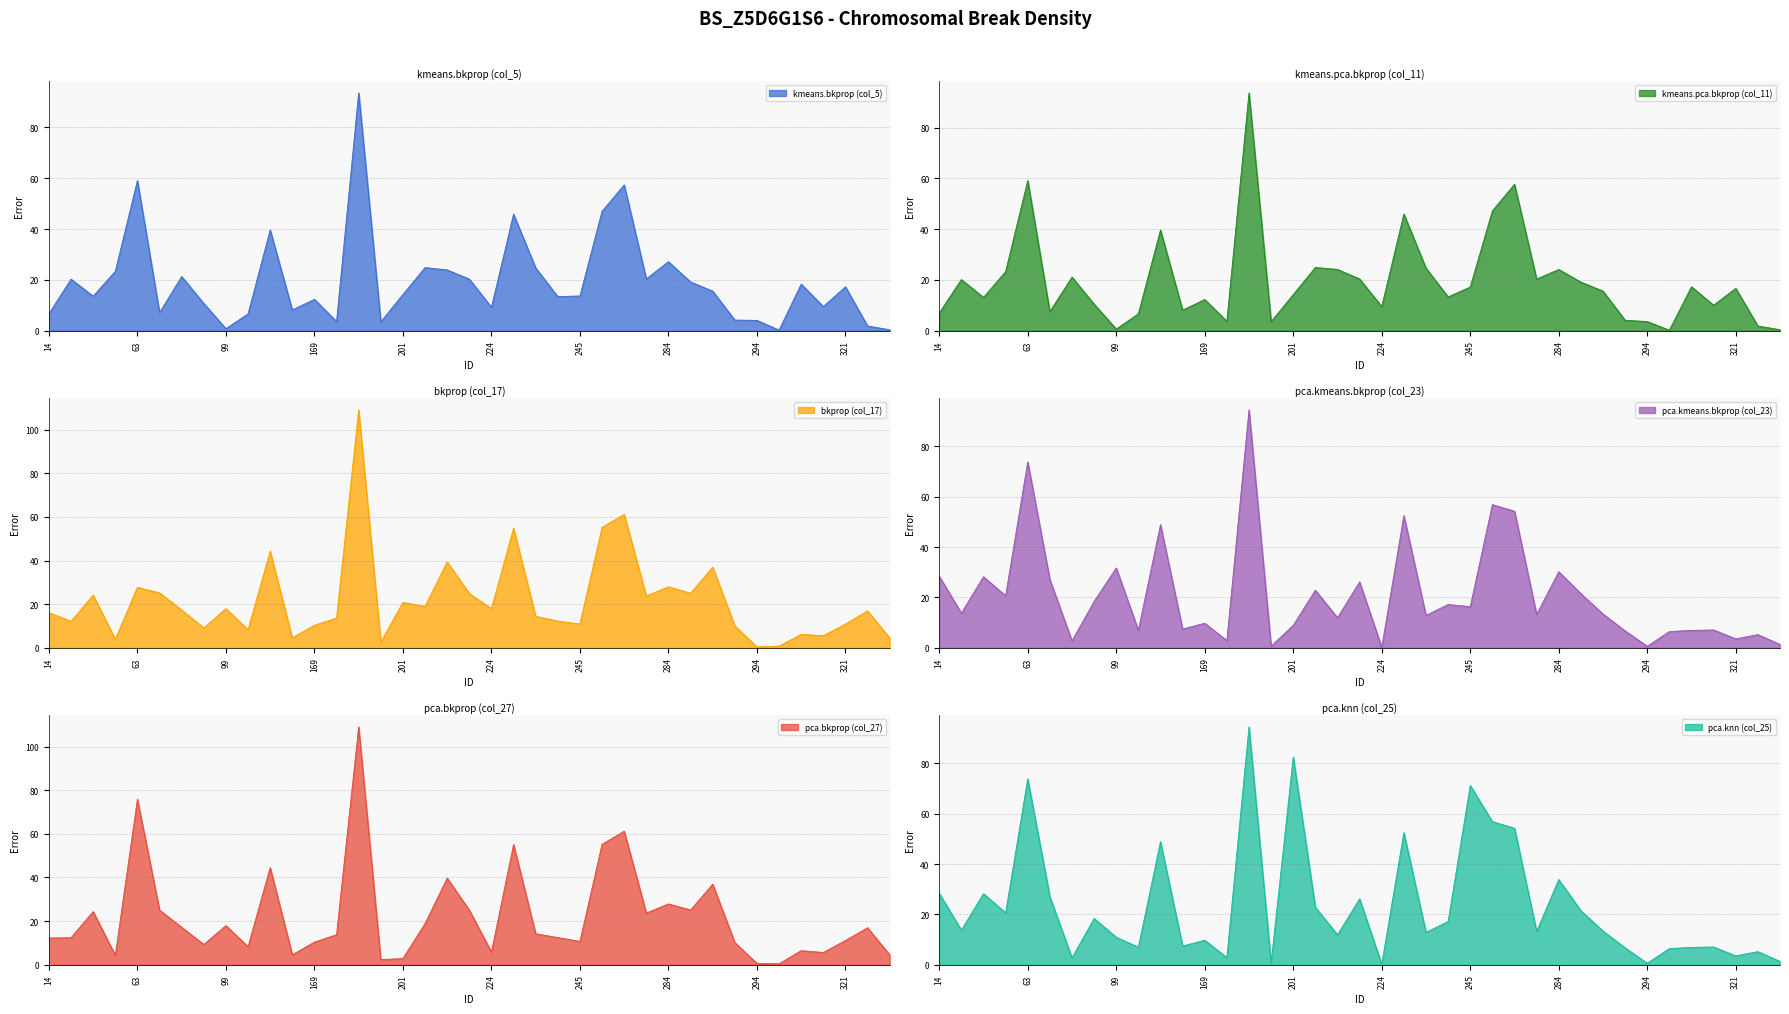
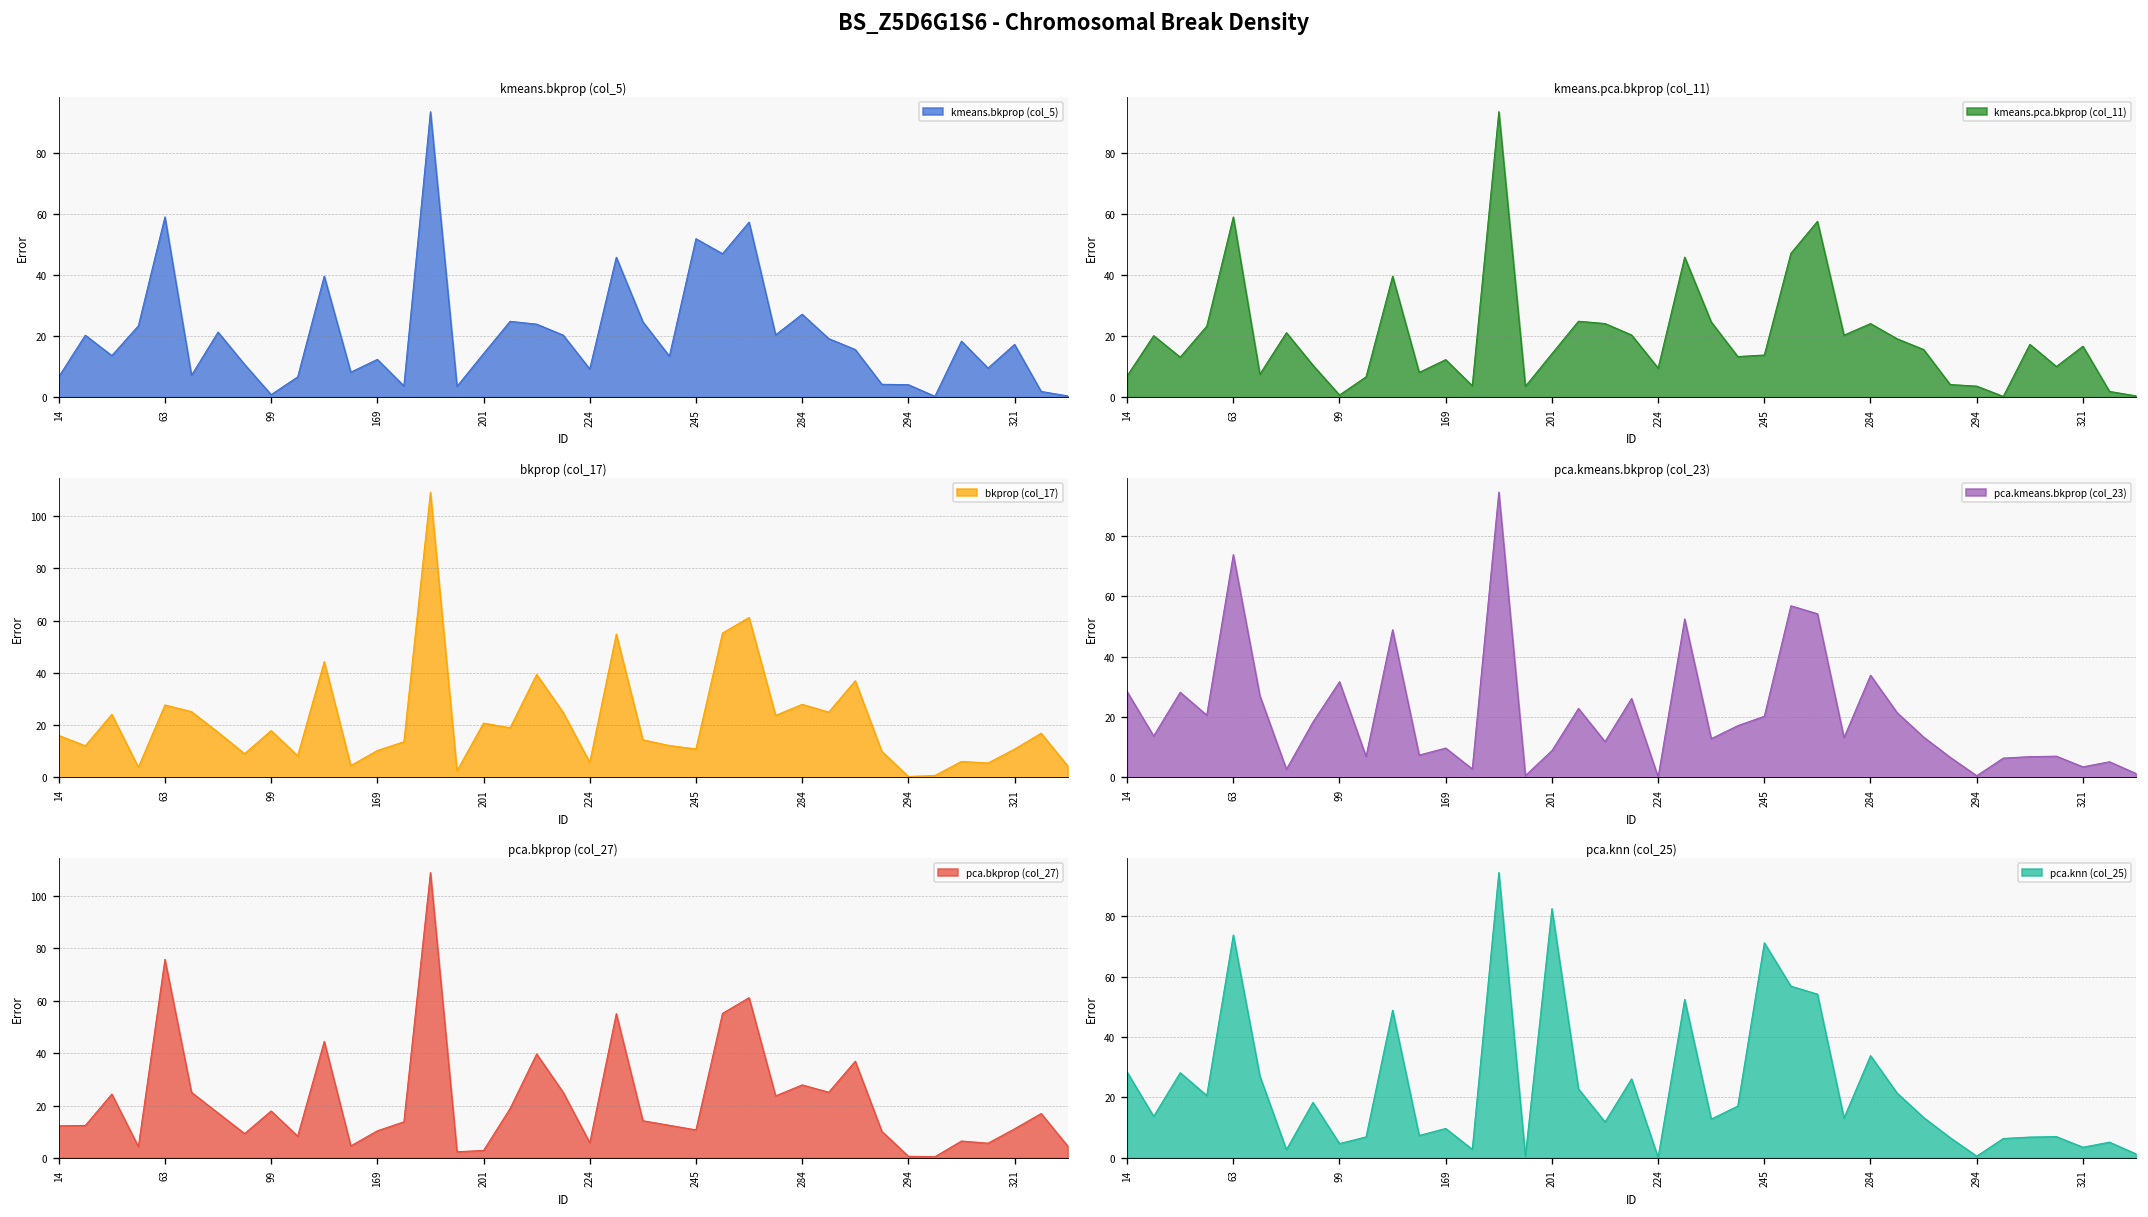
  {
    "kmeans.bkprop (col_5)": {
      "63": 59,
      "99": 1,
      "169": 12,
      "201": 14,
      "224": 9,
-     "245": 14,
+     "245": 52,
      "284": 27,
      "294": 4,
      "321": 17
    },
    "kmeans.pca.bkprop (col_11)": {
      "63": 59,
      "99": 1,
      "169": 12,
      "201": 14,
      "224": 10,
-     "245": 17,
+     "245": 14,
      "284": 24,
      "294": 4,
      "321": 17
    },
    "bkprop (col_17)": {
      "63": 28,
      "99": 18,
      "169": 10,
      "201": 21,
-     "224": 18,
+     "224": 6,
      "245": 11,
      "284": 28,
      "294": 0,
      "321": 11
    },
    "pca.kmeans.bkprop (col_23)": {
      "63": 74,
      "99": 32,
      "169": 10,
      "201": 9,
      "224": 0,
-     "245": 16,
-     "284": 30,
+     "245": 20,
+     "284": 34,
      "294": 1,
      "321": 4
    },
    "pca.bkprop (col_27)": {
      "63": 76,
      "99": 18,
      "169": 10,
      "201": 3,
      "224": 6,
      "245": 11,
      "284": 28,
      "294": 1,
      "321": 11
    },
    "pca.knn (col_25)": {
      "63": 74,
-     "99": 11,
+     "99": 5,
      "169": 10,
      "201": 83,
      "224": 0,
      "245": 71,
      "284": 34,
      "294": 1,
      "321": 4
    }
  }
